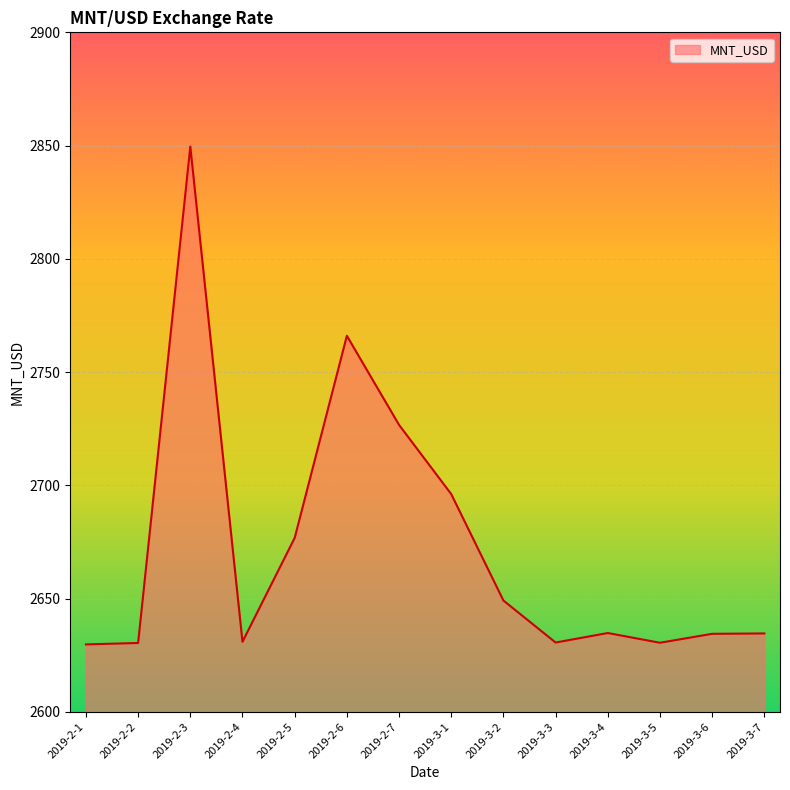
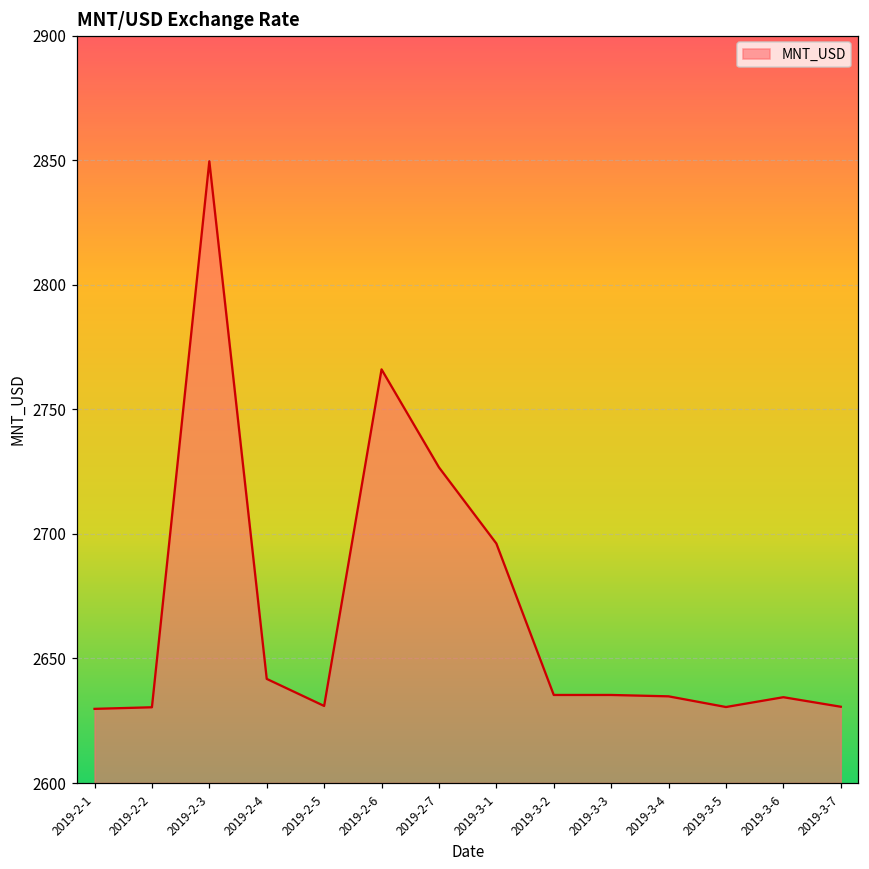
  {
    "2019-2-1": 2630,
    "2019-2-2": 2630,
    "2019-2-3": 2850,
-   "2019-2-4": 2631,
-   "2019-2-5": 2677,
+   "2019-2-4": 2642,
+   "2019-2-5": 2631,
    "2019-2-6": 2766,
    "2019-2-7": 2727,
    "2019-3-1": 2696,
-   "2019-3-2": 2649,
-   "2019-3-3": 2631,
+   "2019-3-2": 2635,
+   "2019-3-3": 2635,
    "2019-3-4": 2635,
    "2019-3-5": 2631,
    "2019-3-6": 2634,
-   "2019-3-7": 2635
+   "2019-3-7": 2631
  }
